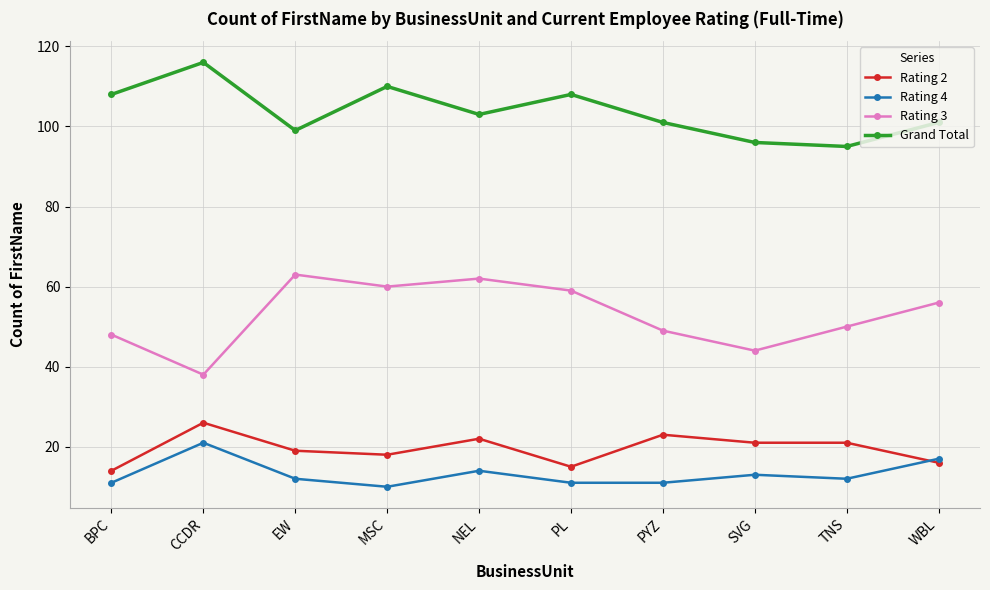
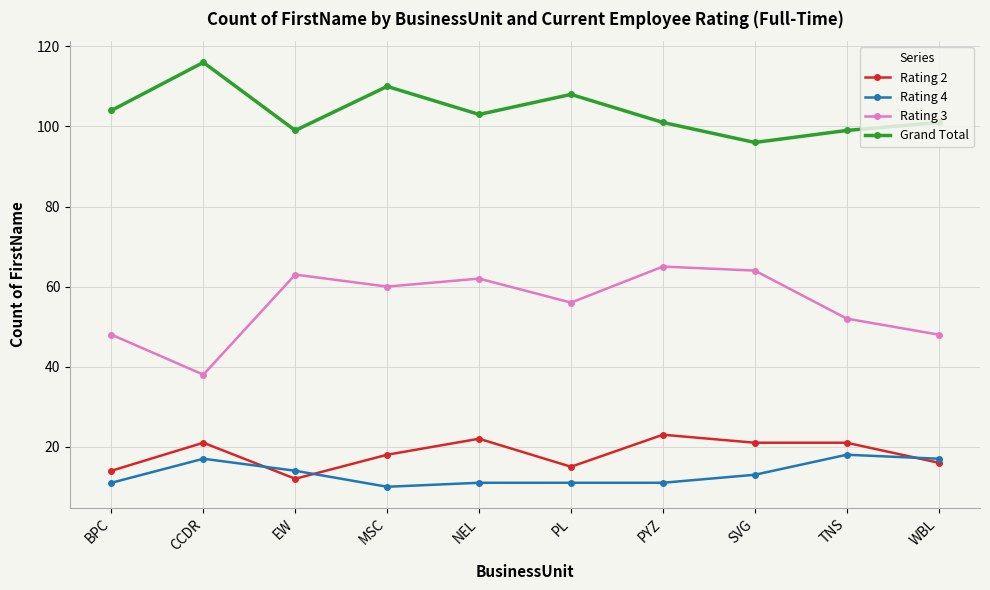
  {
    "Rating 2": {
      "BPC": 14,
-     "CCDR": 26,
-     "EW": 19,
+     "CCDR": 21,
+     "EW": 12,
      "MSC": 18,
      "NEL": 22,
      "PL": 15,
      "PYZ": 23,
      "SVG": 21,
      "TNS": 21,
      "WBL": 16
    },
    "Rating 4": {
      "BPC": 11,
-     "CCDR": 21,
-     "EW": 12,
+     "CCDR": 17,
+     "EW": 14,
      "MSC": 10,
-     "NEL": 14,
+     "NEL": 11,
      "PL": 11,
      "PYZ": 11,
      "SVG": 13,
-     "TNS": 12,
+     "TNS": 18,
      "WBL": 17
    },
    "Rating 3": {
      "BPC": 48,
      "CCDR": 38,
      "EW": 63,
      "MSC": 60,
      "NEL": 62,
-     "PL": 59,
-     "PYZ": 49,
-     "SVG": 44,
-     "TNS": 50,
-     "WBL": 56
+     "PL": 56,
+     "PYZ": 65,
+     "SVG": 64,
+     "TNS": 52,
+     "WBL": 48
    },
    "Grand Total": {
-     "BPC": 108,
+     "BPC": 104,
      "CCDR": 116,
      "EW": 99,
      "MSC": 110,
      "NEL": 103,
      "PL": 108,
      "PYZ": 101,
      "SVG": 96,
-     "TNS": 95
+     "TNS": 99
    }
  }
